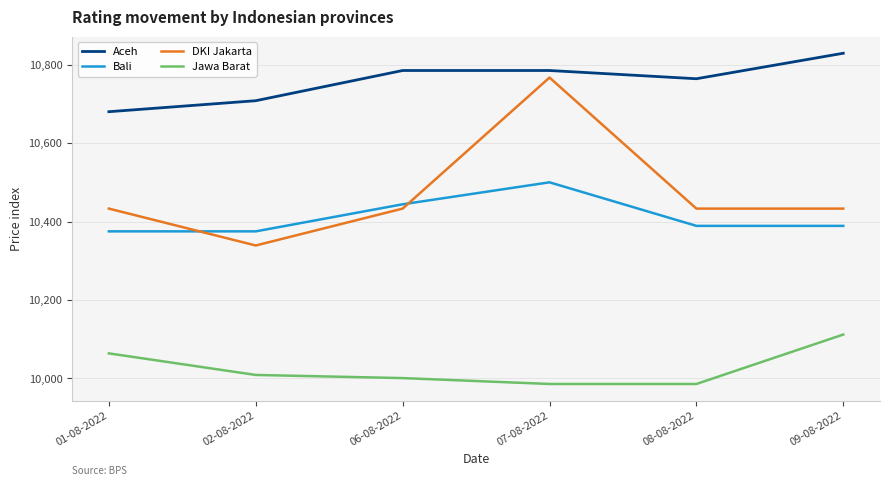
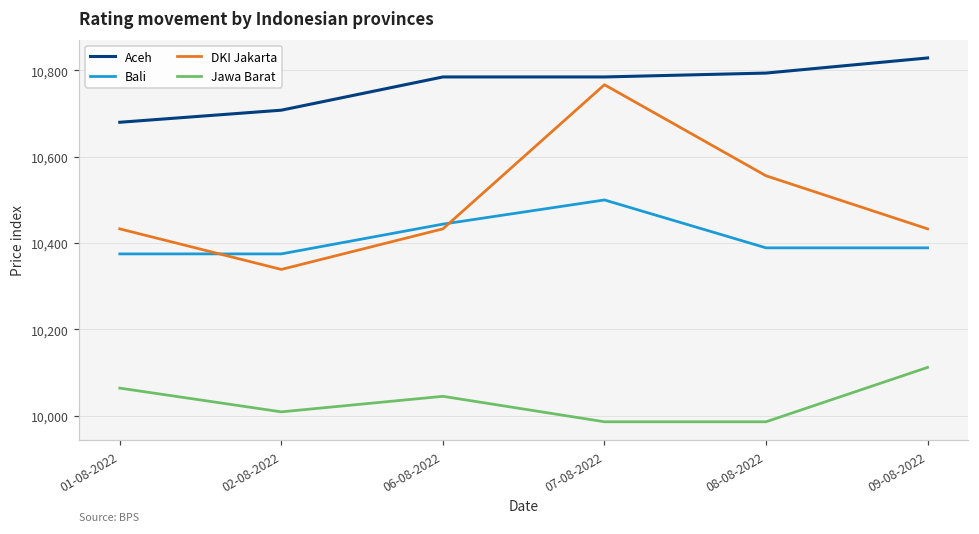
  {
    "Aceh": {
      "01-08-2022": "10,680",
      "02-08-2022": "10,710",
      "06-08-2022": "10,790",
      "07-08-2022": "10,790",
-     "08-08-2022": "10,760",
+     "08-08-2022": "10,790",
      "09-08-2022": "10,830"
    },
    "Bali": {
      "01-08-2022": "10,380",
      "02-08-2022": "10,380",
      "06-08-2022": "10,440",
      "07-08-2022": "10,500",
      "08-08-2022": "10,390",
      "09-08-2022": "10,390"
    },
    "DKI Jakarta": {
      "01-08-2022": "10,430",
      "02-08-2022": "10,340",
      "06-08-2022": "10,430",
      "07-08-2022": "10,770",
-     "08-08-2022": "10,430",
+     "08-08-2022": "10,560",
      "09-08-2022": "10,430"
    },
    "Jawa Barat": {
      "01-08-2022": "10,060",
      "02-08-2022": "10,010",
-     "06-08-2022": "10,000",
+     "06-08-2022": "10,050",
      "07-08-2022": "9,990",
      "08-08-2022": "9,990",
      "09-08-2022": "10,110"
    }
  }
